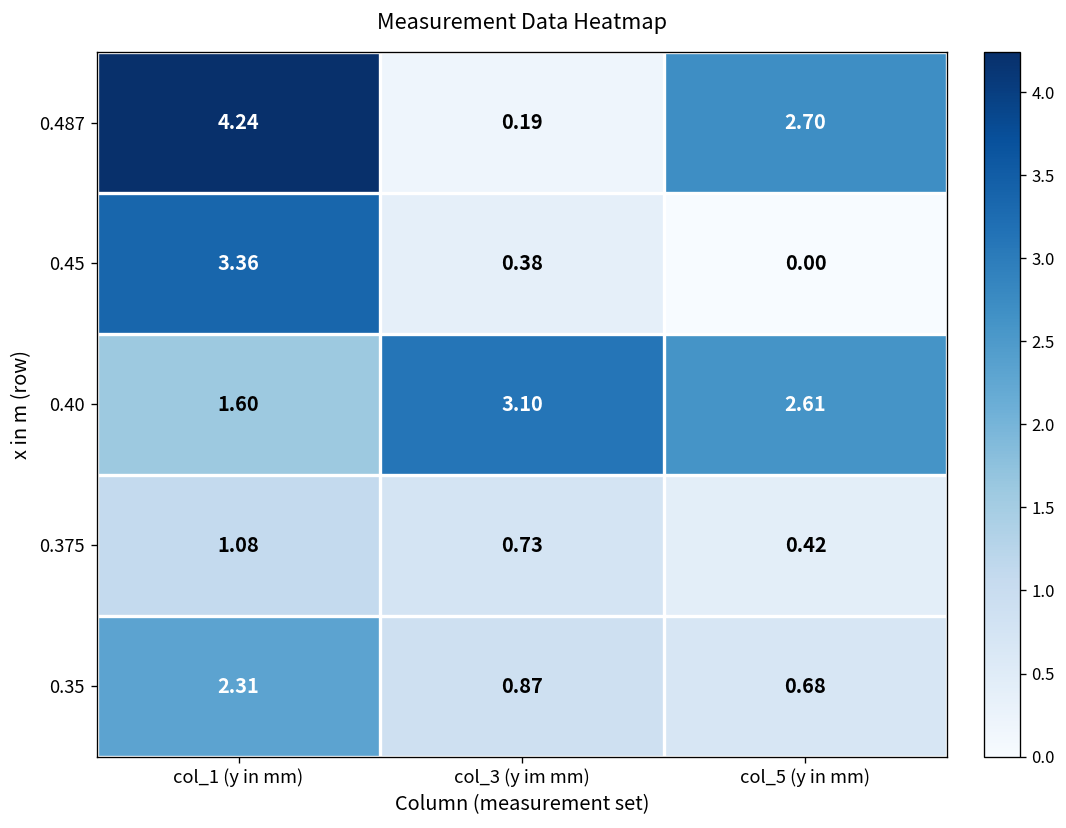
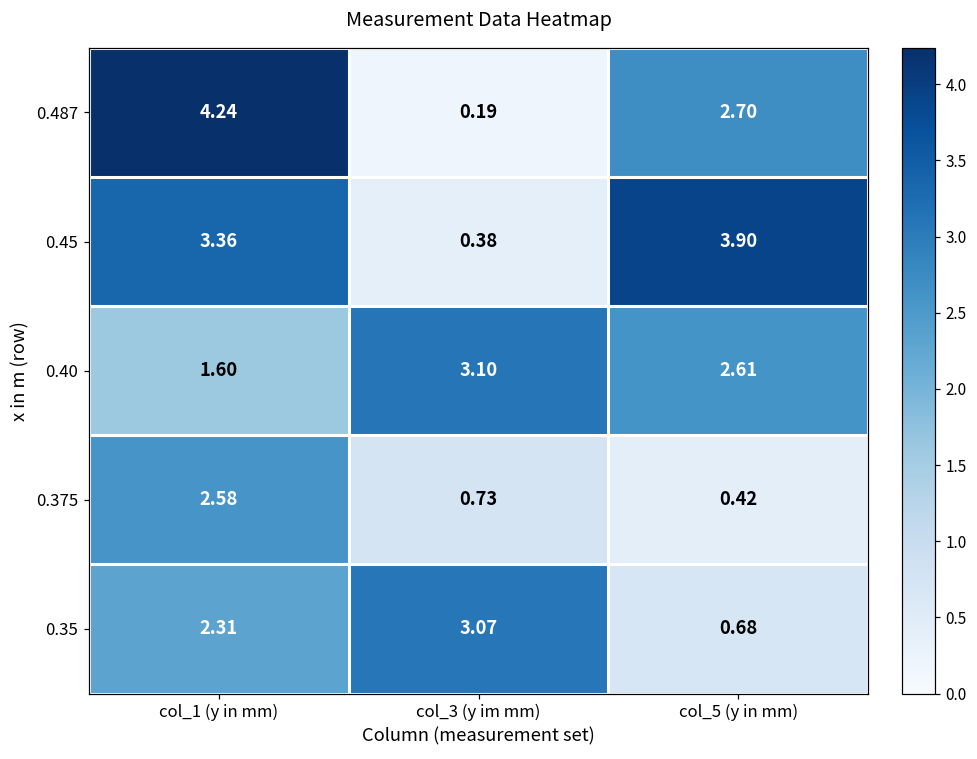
  {
    "0.487": {
      "col_1 (y in mm)": 4.24,
      "col_3 (y im mm)": 0.19,
      "col_5 (y in mm)": 2.70
    },
    "0.45": {
      "col_1 (y in mm)": 3.36,
      "col_3 (y im mm)": 0.38,
-     "col_5 (y in mm)": 0.00
+     "col_5 (y in mm)": 3.90
    },
    "0.40": {
      "col_1 (y in mm)": 1.60,
      "col_3 (y im mm)": 3.10,
      "col_5 (y in mm)": 2.61
    },
    "0.375": {
-     "col_1 (y in mm)": 1.08,
+     "col_1 (y in mm)": 2.58,
      "col_3 (y im mm)": 0.73,
      "col_5 (y in mm)": 0.42
    },
    "0.35": {
      "col_1 (y in mm)": 2.31,
-     "col_3 (y im mm)": 0.87,
+     "col_3 (y im mm)": 3.07,
      "col_5 (y in mm)": 0.68
    }
  }
